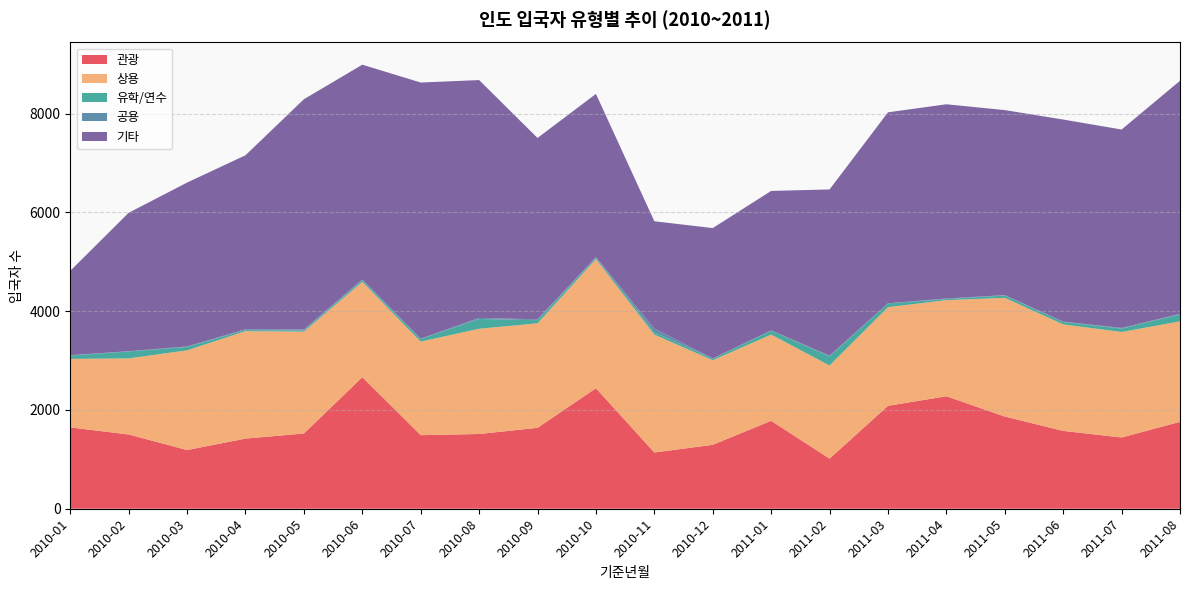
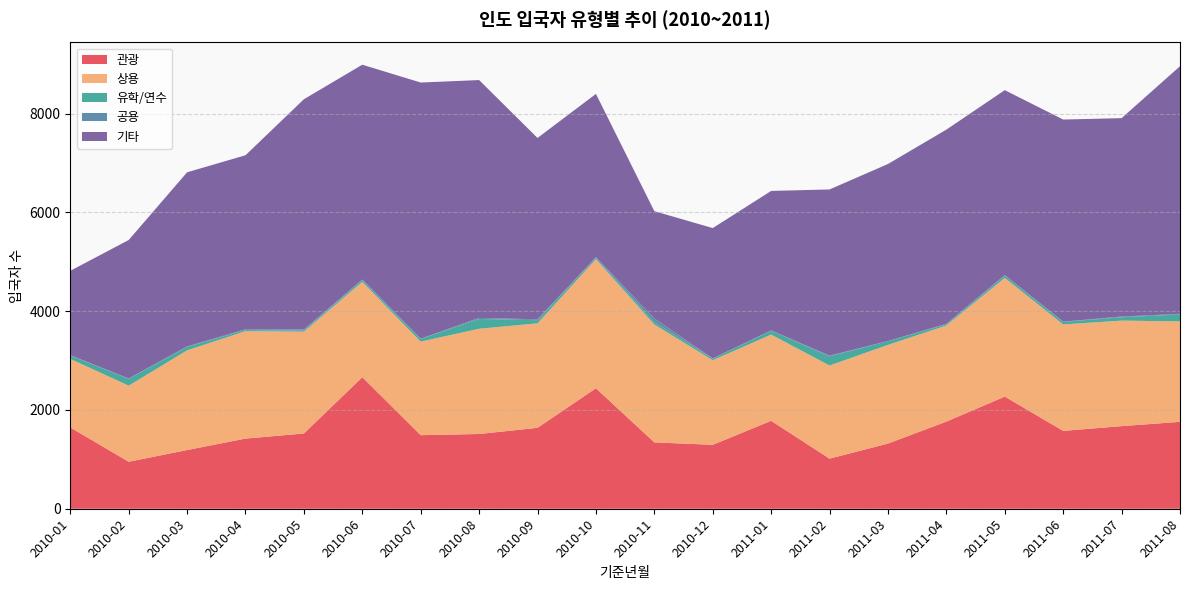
  {
    "관광": {
      "2010-01": 1600,
-     "2010-02": 1500,
+     "2010-02": 1000,
      "2010-03": 1200,
      "2010-04": 1400,
      "2010-05": 1500,
      "2010-06": 2700,
      "2010-07": 1500,
      "2010-08": 1500,
      "2010-09": 1600,
      "2010-10": 2400,
-     "2010-11": 1100,
+     "2010-11": 1300,
      "2010-12": 1300,
      "2011-01": 1800,
      "2011-02": 1000,
-     "2011-03": 2100,
-     "2011-04": 2300,
-     "2011-05": 1900,
+     "2011-03": 1300,
+     "2011-04": 1800,
+     "2011-05": 2300,
      "2011-06": 1600,
-     "2011-07": 1400,
+     "2011-07": 1700,
      "2011-08": 1800
    },
    "상용": {
      "2010-01": 1400,
      "2010-02": 1500,
      "2010-03": 2000,
      "2010-07": 1900,
      "2010-08": 2100,
      "2010-09": 2100,
      "2011-01": 1700,
      "2011-02": 1900,
      "2011-03": 2000,
      "2011-07": 2100,
      "2011-08": 2000
    },
    "기타": {
      "2010-01": 1700,
      "2010-02": 2800,
-     "2010-03": 3300,
+     "2010-03": 3500,
      "2010-04": 3500,
      "2010-05": 4700,
      "2010-06": 4300,
      "2010-07": 5200,
      "2010-08": 4800,
      "2010-09": 3700,
      "2010-10": 3300,
      "2010-11": 2200,
      "2010-12": 2600,
      "2011-01": 2800,
      "2011-02": 3400,
-     "2011-03": 3900,
+     "2011-03": 3600,
      "2011-04": 3900,
      "2011-05": 3700,
      "2011-06": 4100,
      "2011-07": 4000,
-     "2011-08": 4700
+     "2011-08": 5000
    }
  }
